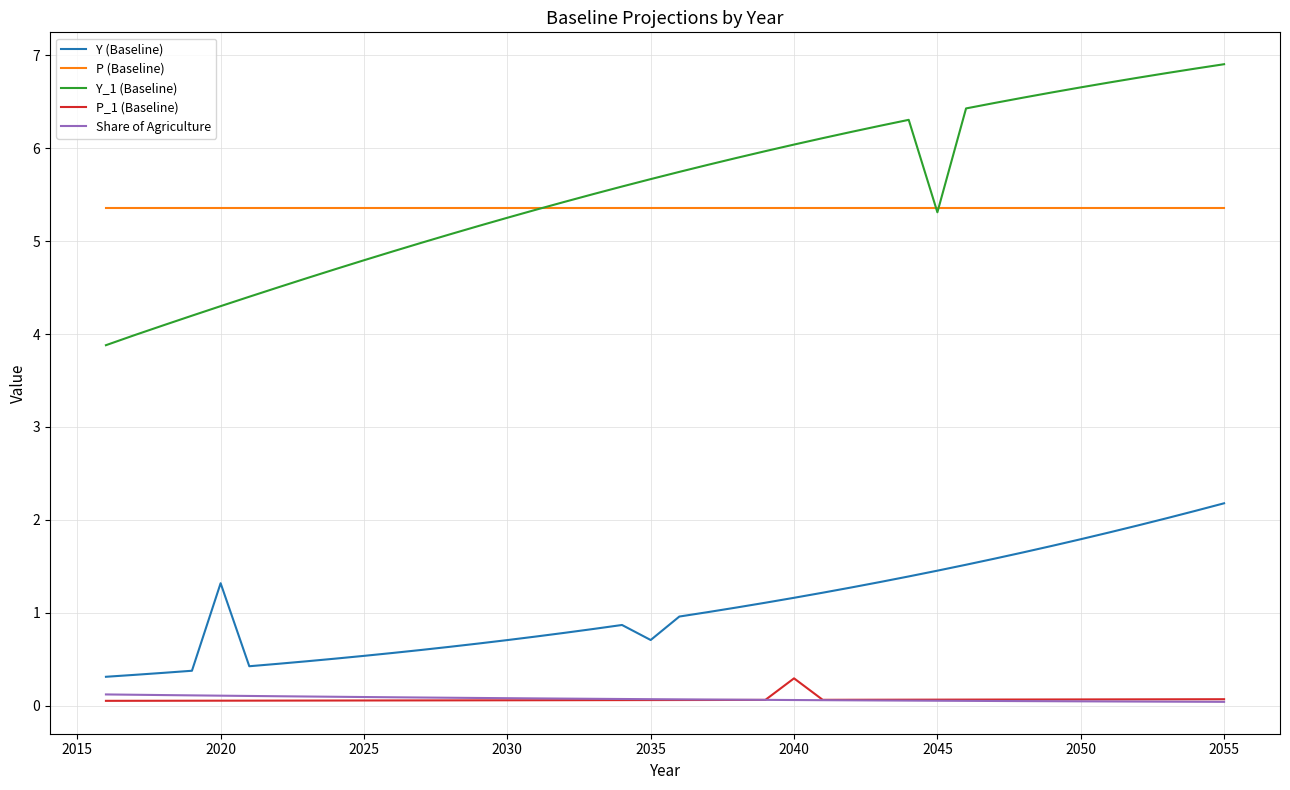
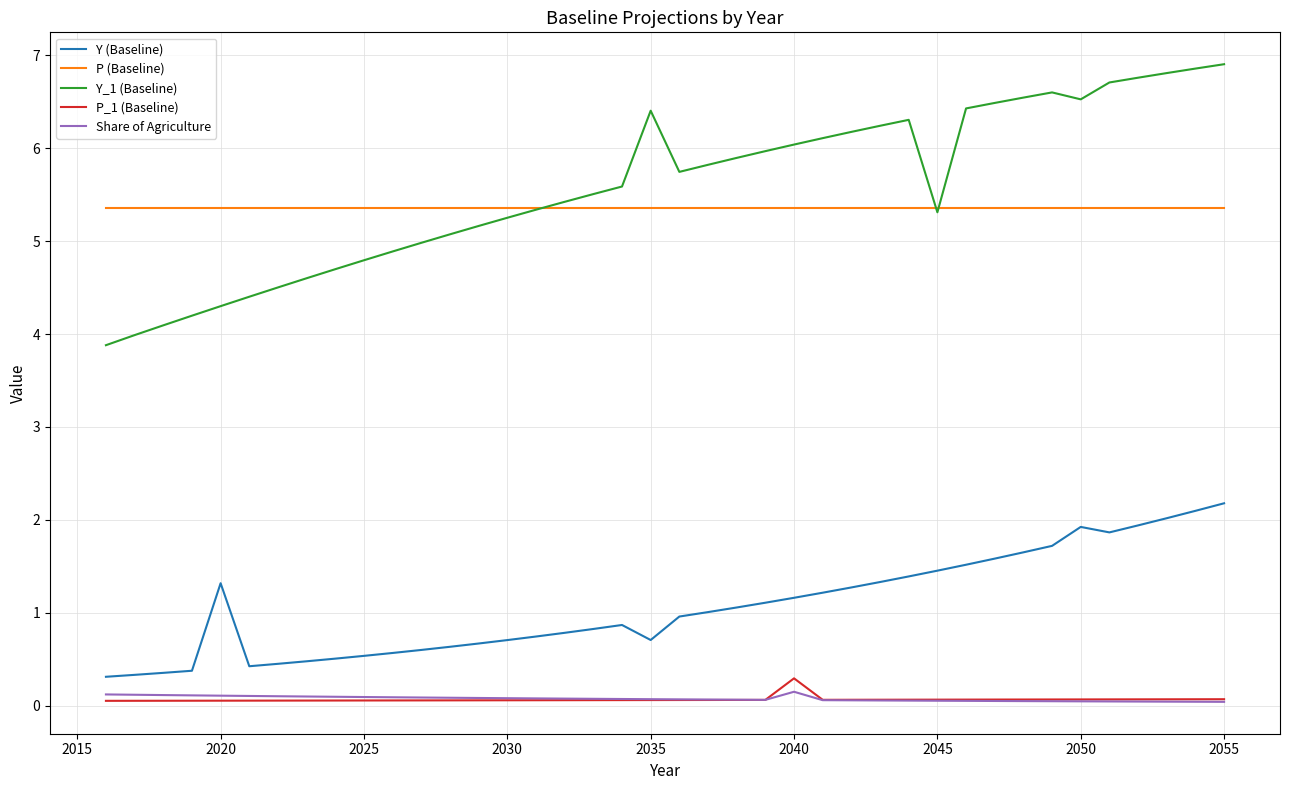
  {
    "Y (Baseline)": {
      "2020": 1.3,
      "2025": 0.5,
      "2030": 0.7,
      "2035": 0.7,
      "2040": 1.2,
      "2045": 1.5,
-     "2050": 1.8,
+     "2050": 1.9,
      "2055": 2.2
    },
    "P (Baseline)": {
      "2020": 5.4,
      "2025": 5.4,
      "2030": 5.4,
      "2035": 5.4,
      "2040": 5.4,
      "2045": 5.4,
      "2050": 5.4,
      "2055": 5.4
    },
    "Y_1 (Baseline)": {
      "2020": 4.3,
      "2025": 4.8,
      "2030": 5.3,
-     "2035": 5.7,
+     "2035": 6.4,
      "2040": 6.0,
      "2045": 5.3,
-     "2050": 6.7,
+     "2050": 6.5,
      "2055": 6.9
    },
    "P_1 (Baseline)": {
      "2020": 0.1,
      "2025": 0.1,
      "2040": 0.3,
      "2055": 0.1
    },
    "Share of Agriculture": {
      "2020": 0.1,
      "2025": 0.1,
-     "2040": 0.06,
+     "2040": 0.15,
      "2055": 0.0
    }
  }
